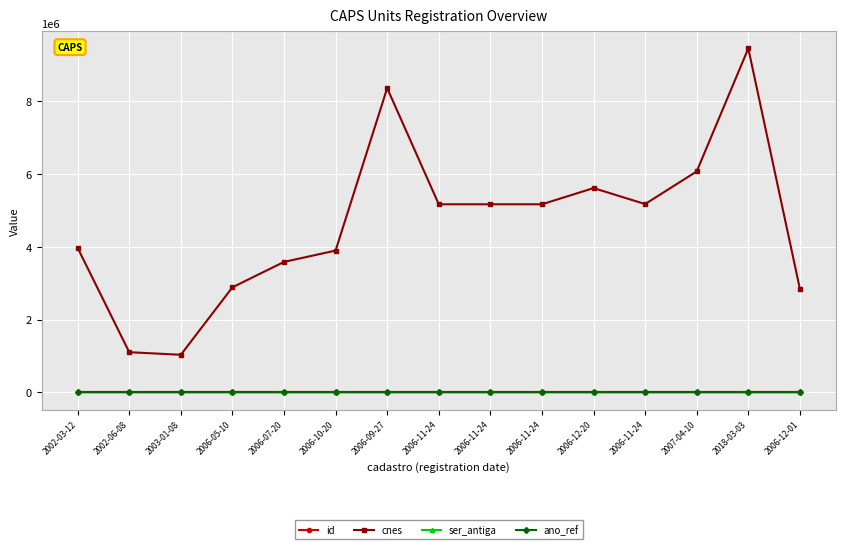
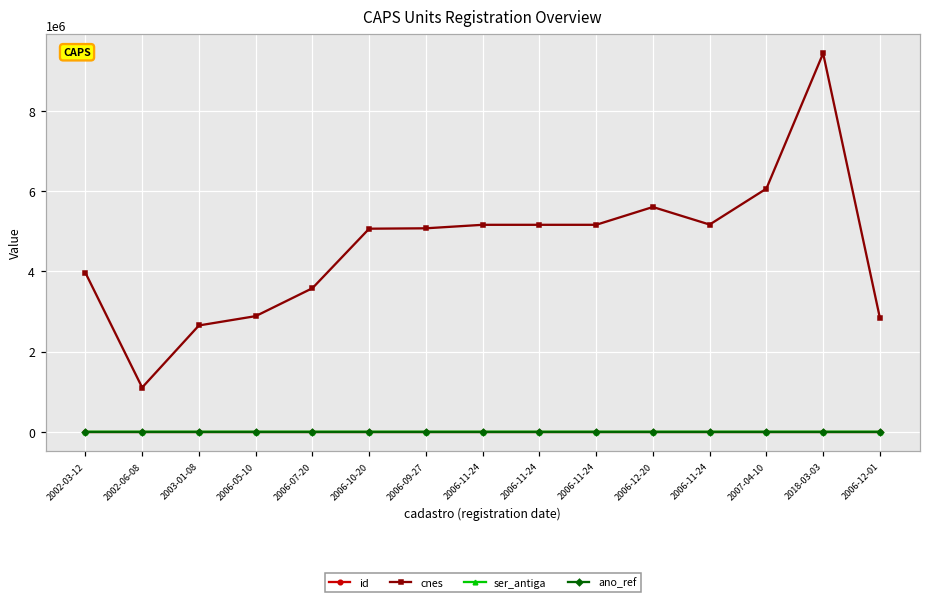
  {
    "ano_ref": {
      "2002-03-12": 0,
      "2002-06-08": 0,
      "2003-01-08": 0,
      "2006-05-10": 0,
      "2006-07-20": 0,
      "2006-10-20": 0,
      "2006-09-27": 0,
      "2006-12-20": 0,
      "2007-04-10": 0,
      "2018-03-03": 0,
      "2006-12-01": 0
    },
    "cnes": {
      "2002-03-12": 4000000,
      "2002-06-08": 1100000,
-     "2003-01-08": 1000000,
+     "2003-01-08": 2700000,
      "2006-05-10": 2900000,
      "2006-07-20": 3600000,
-     "2006-10-20": 3900000,
-     "2006-09-27": 8300000,
+     "2006-10-20": 5100000,
+     "2006-09-27": 5100000,
      "2006-12-20": 5600000,
      "2007-04-10": 6100000,
      "2018-03-03": 9400000,
      "2006-12-01": 2800000
    }
  }
